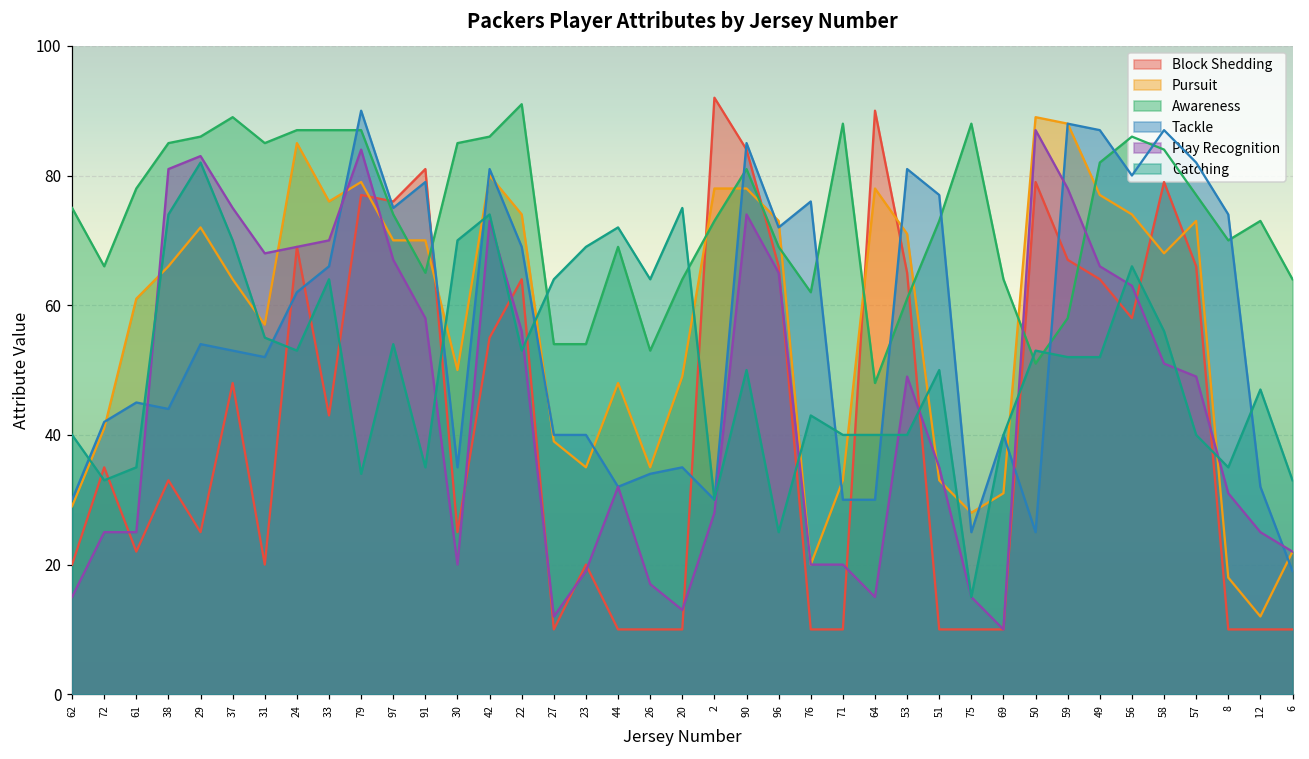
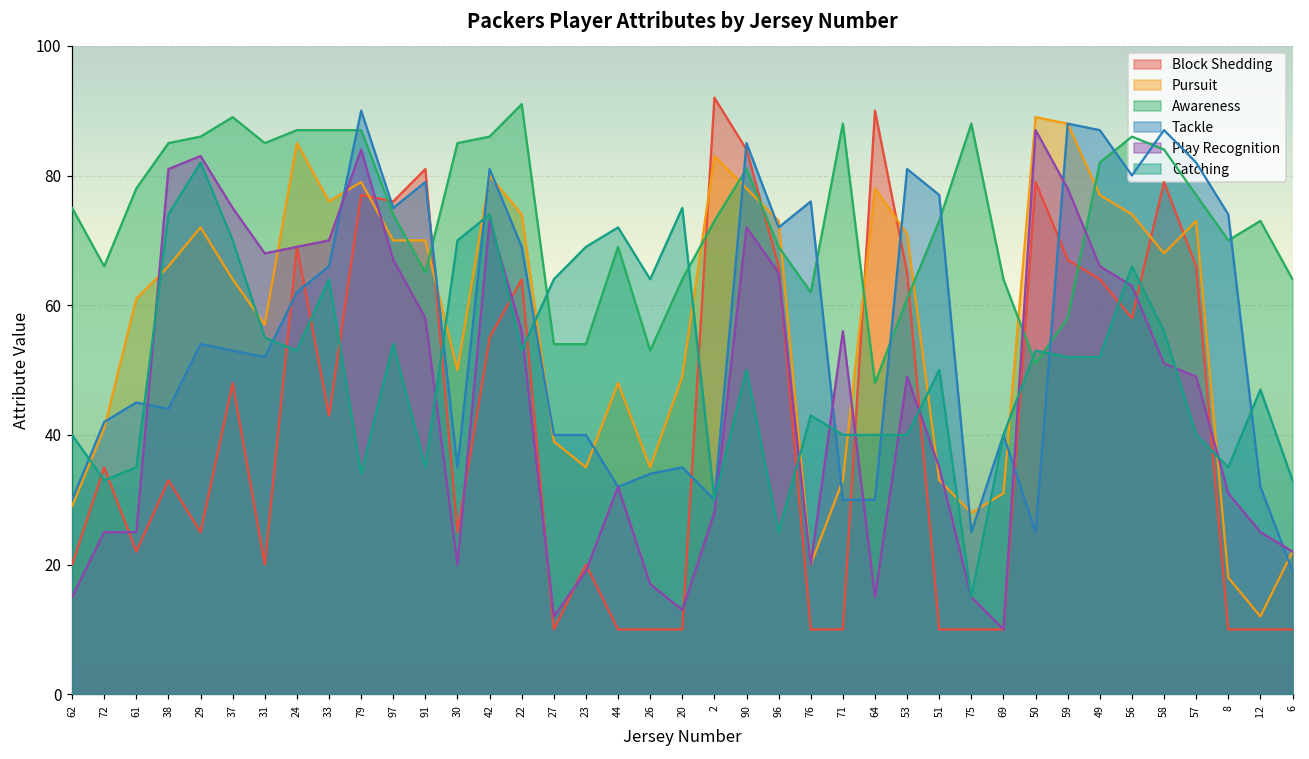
  {
    "Block Shedding": {
      "62": 20,
      "72": 35,
      "61": 22,
      "38": 33,
      "29": 25,
      "37": 48,
      "31": 20,
      "33": 43,
      "79": 77,
      "97": 76,
      "91": 81,
      "30": 25,
      "42": 55,
      "22": 64,
      "27": 10,
      "23": 20,
      "44": 10,
      "26": 10,
      "20": 10,
      "2": 92,
      "90": 84,
      "96": 66,
      "76": 10,
      "71": 10,
      "64": 90,
      "53": 65,
      "51": 10,
      "75": 10,
      "50": 79,
      "59": 67,
      "49": 64,
      "56": 58,
      "57": 66,
      "8": 10,
      "12": 10,
      "6": 10
    },
    "Pursuit": {
      "62": 29,
      "72": 41,
      "61": 61,
      "38": 66,
      "29": 72,
      "37": 64,
      "31": 57,
      "24": 85,
      "33": 76,
      "79": 79,
      "97": 70,
      "91": 70,
      "30": 50,
      "42": 80,
      "22": 74,
      "27": 39,
      "23": 35,
      "44": 48,
      "26": 35,
      "20": 49,
-     "2": 78,
+     "2": 83,
      "90": 78,
      "96": 73,
      "71": 33,
      "64": 78,
      "53": 71,
      "51": 33,
      "75": 28,
      "69": 31,
      "50": 89,
      "49": 77,
      "56": 74,
      "58": 68,
      "57": 73,
      "8": 18,
      "12": 12
    },
    "Play Recognition": {
      "62": 15,
      "72": 25,
      "61": 25,
      "38": 81,
      "29": 83,
      "37": 75,
      "31": 68,
      "33": 70,
      "79": 84,
      "97": 67,
      "91": 58,
      "30": 20,
      "42": 73,
      "22": 56,
      "27": 12,
      "23": 19,
      "26": 17,
      "20": 13,
      "2": 28,
-     "90": 74,
+     "90": 72,
      "96": 65,
-     "71": 20,
+     "71": 56,
      "64": 15,
      "53": 49,
      "51": 35,
      "50": 87,
      "59": 78,
      "49": 66,
      "56": 63,
      "58": 51,
      "57": 49,
      "8": 31,
      "12": 25
    }
  }
